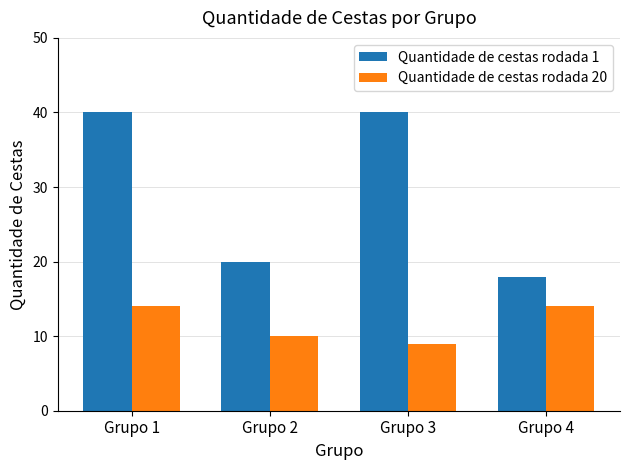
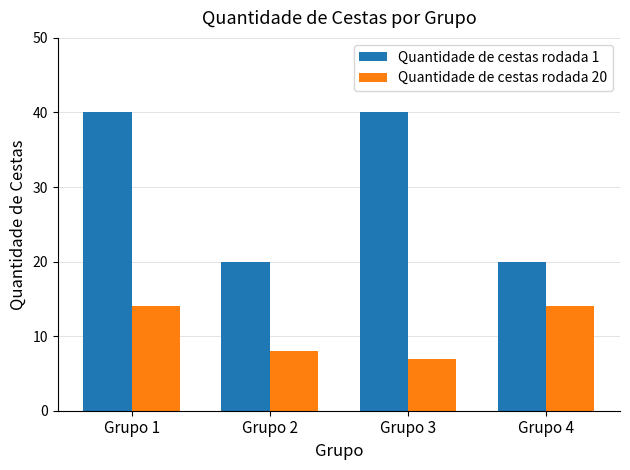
  {
    "Quantidade de cestas rodada 1": {
      "Grupo 1": 40,
      "Grupo 2": 20,
      "Grupo 3": 40,
-     "Grupo 4": 18
+     "Grupo 4": 20
    },
    "Quantidade de cestas rodada 20": {
      "Grupo 1": 14,
-     "Grupo 2": 10,
-     "Grupo 3": 9,
+     "Grupo 2": 8,
+     "Grupo 3": 7,
      "Grupo 4": 14
    }
  }
